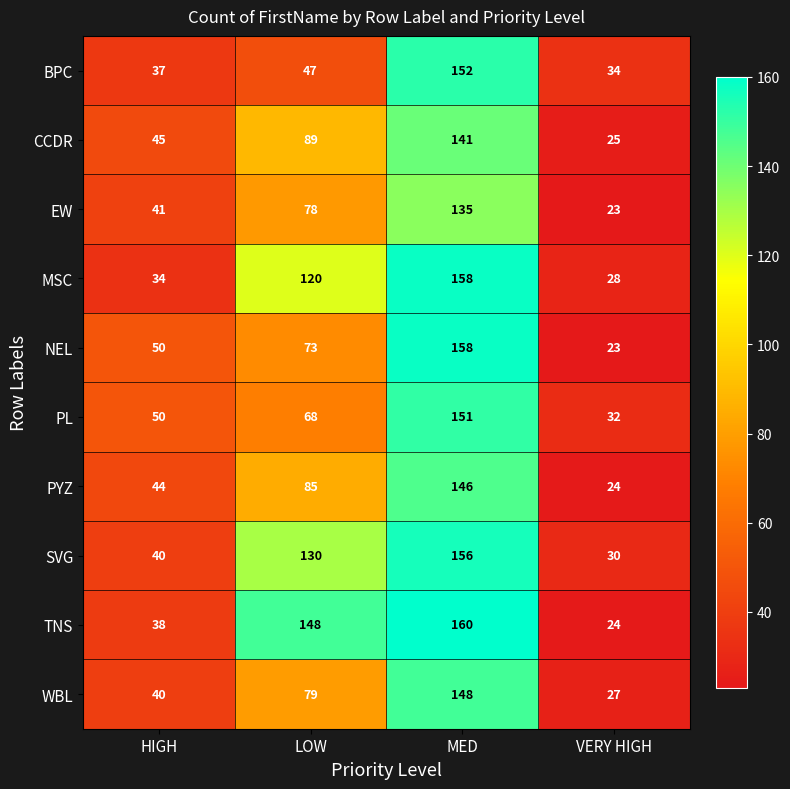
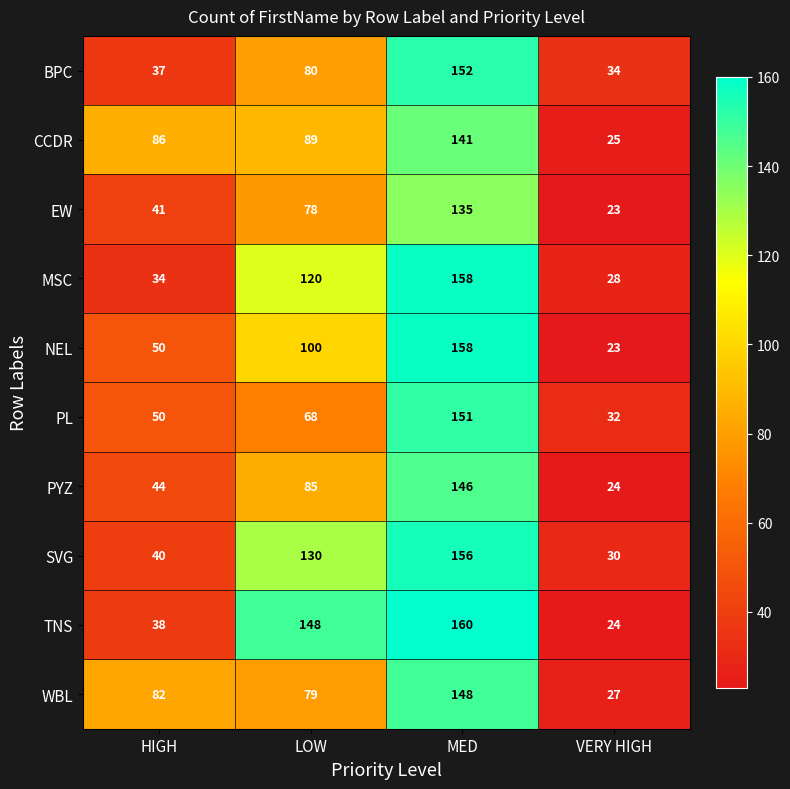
  {
    "BPC": {
      "HIGH": 37,
-     "LOW": 47,
+     "LOW": 80,
      "MED": 152,
      "VERY HIGH": 34
    },
    "CCDR": {
-     "HIGH": 45,
+     "HIGH": 86,
      "LOW": 89,
      "MED": 141,
      "VERY HIGH": 25
    },
    "EW": {
      "HIGH": 41,
      "LOW": 78,
      "MED": 135,
      "VERY HIGH": 23
    },
    "MSC": {
      "HIGH": 34,
      "LOW": 120,
      "MED": 158,
      "VERY HIGH": 28
    },
    "NEL": {
      "HIGH": 50,
-     "LOW": 73,
+     "LOW": 100,
      "MED": 158,
      "VERY HIGH": 23
    },
    "PL": {
      "HIGH": 50,
      "LOW": 68,
      "MED": 151,
      "VERY HIGH": 32
    },
    "PYZ": {
      "HIGH": 44,
      "LOW": 85,
      "MED": 146,
      "VERY HIGH": 24
    },
    "SVG": {
      "HIGH": 40,
      "LOW": 130,
      "MED": 156,
      "VERY HIGH": 30
    },
    "TNS": {
      "HIGH": 38,
      "LOW": 148,
      "MED": 160,
      "VERY HIGH": 24
    },
    "WBL": {
-     "HIGH": 40,
+     "HIGH": 82,
      "LOW": 79,
      "MED": 148,
      "VERY HIGH": 27
    }
  }
